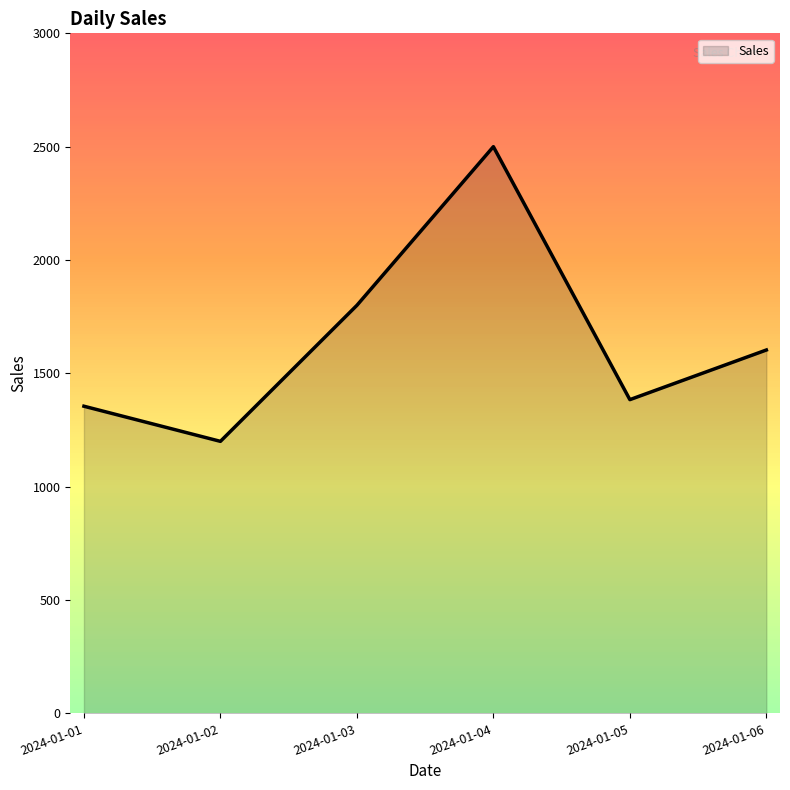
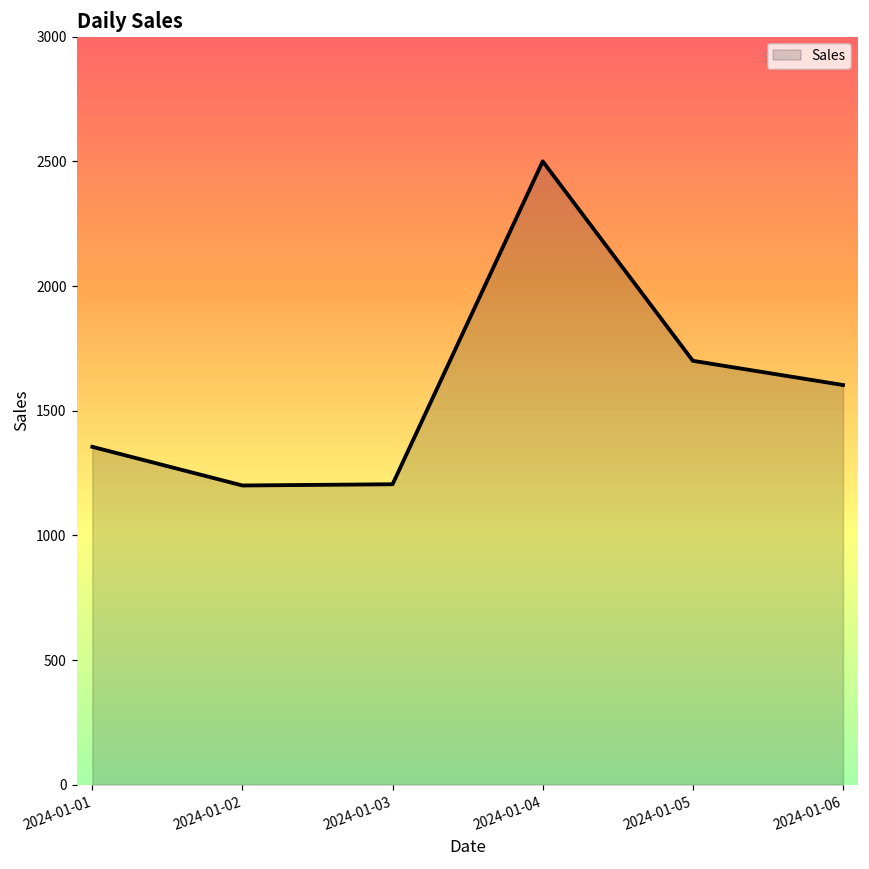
  {
    "2024-01-01": 1360,
    "2024-01-02": 1200,
-   "2024-01-03": 1800,
+   "2024-01-03": 1210,
    "2024-01-04": 2500,
-   "2024-01-05": 1380,
+   "2024-01-05": 1700,
    "2024-01-06": 1600
  }
